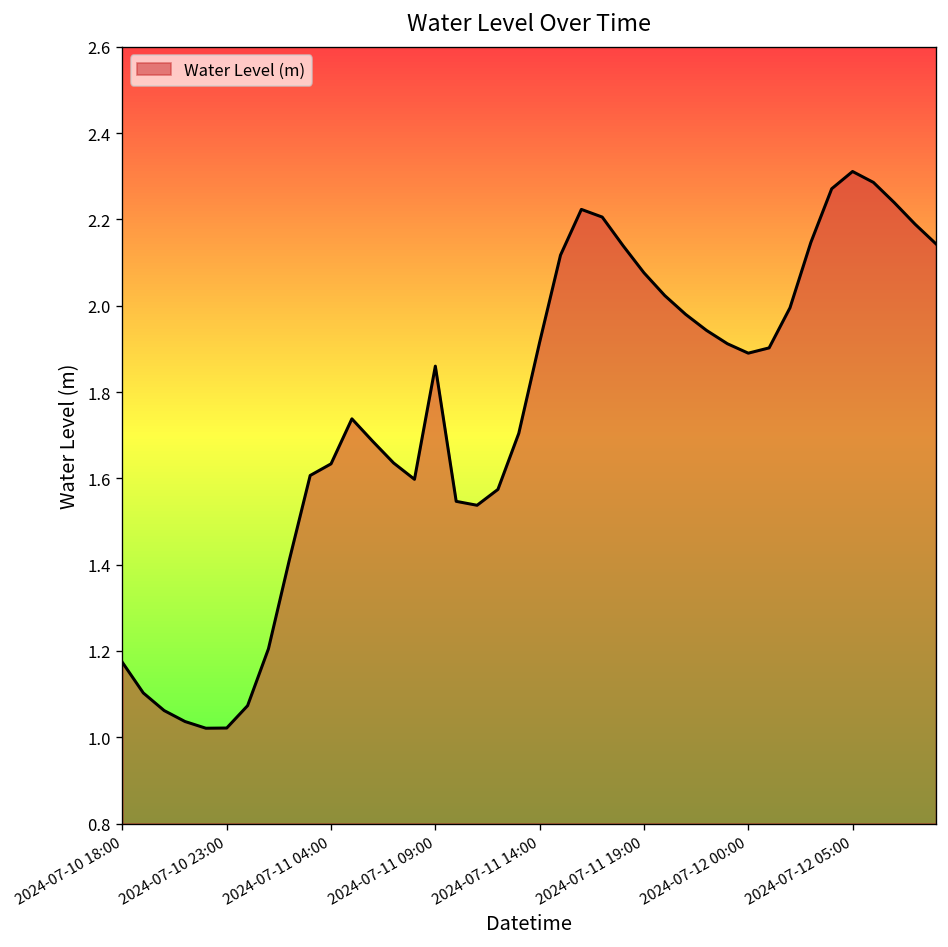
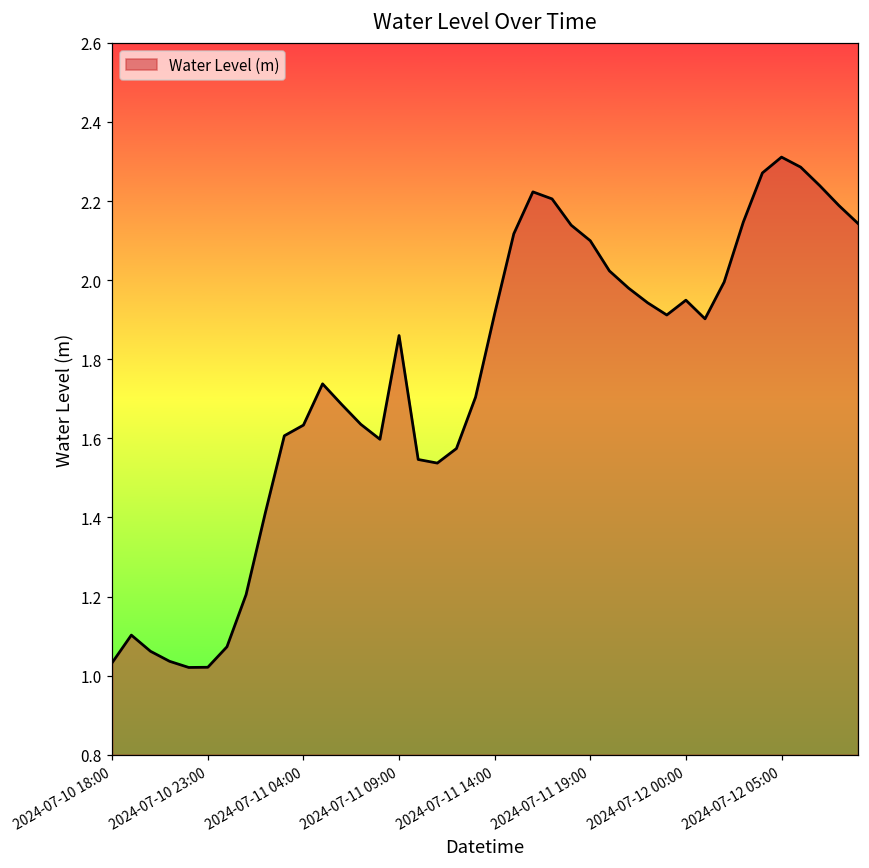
  {
-   "2024-07-10 18:00": 1.17,
+   "2024-07-10 18:00": 1.03,
    "2024-07-10 23:00": 1.02,
    "2024-07-11 04:00": 1.63,
    "2024-07-11 09:00": 1.86,
    "2024-07-11 14:00": 1.92,
-   "2024-07-11 19:00": 2.08,
-   "2024-07-12 00:00": 1.89,
+   "2024-07-11 19:00": 2.10,
+   "2024-07-12 00:00": 1.95,
    "2024-07-12 05:00": 2.31
  }
